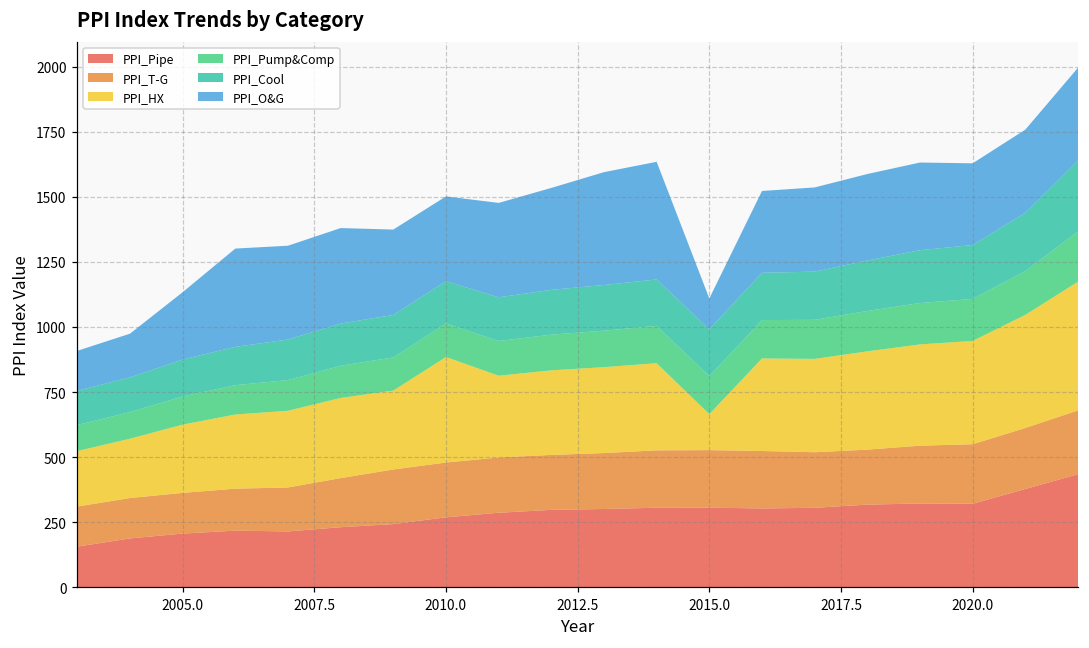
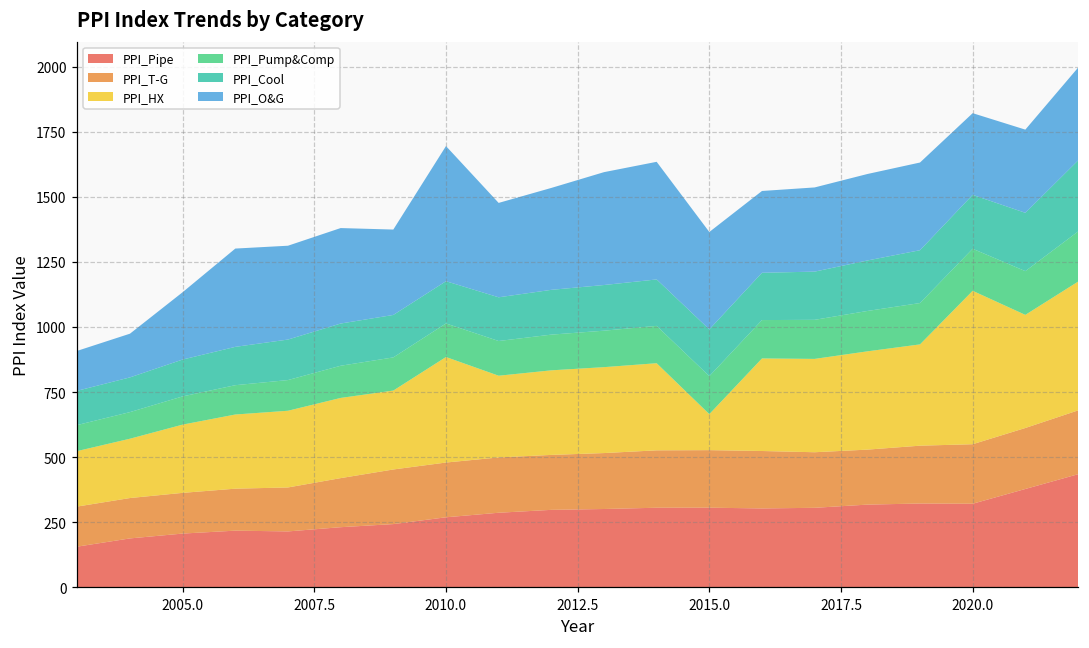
  {
    "PPI_HX": {
      "2005.0": 260,
      "2010.0": 410,
      "2015.0": 140,
-     "2020.0": 400
+     "2020.0": 590
    },
    "PPI_O&G": {
      "2005.0": 260,
-     "2010.0": 330,
-     "2015.0": 120,
+     "2010.0": 520,
+     "2015.0": 370,
      "2020.0": 310
    }
  }
